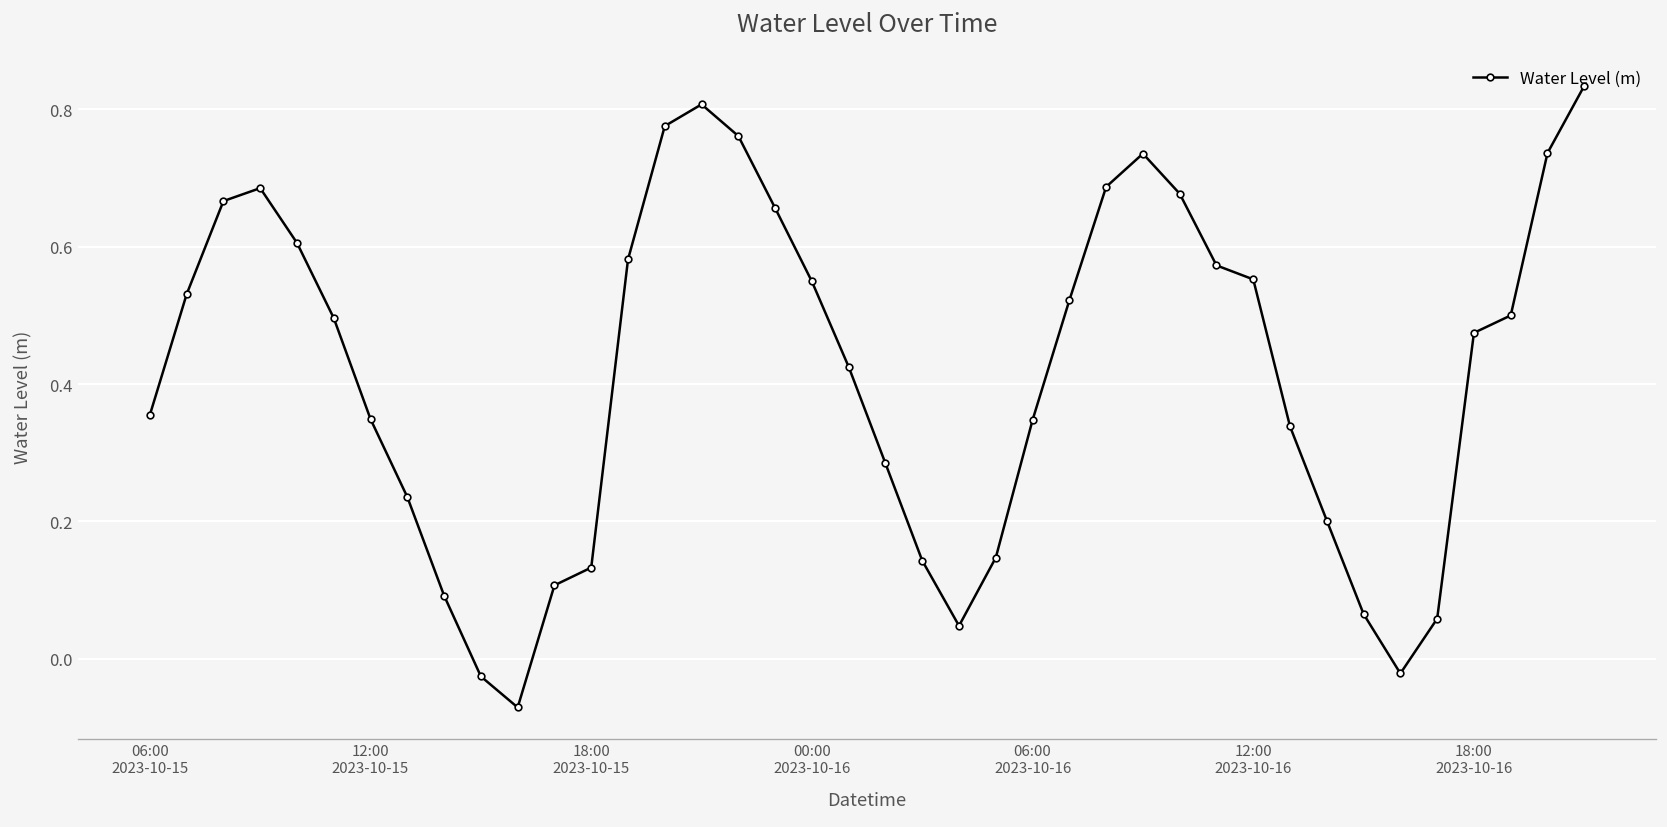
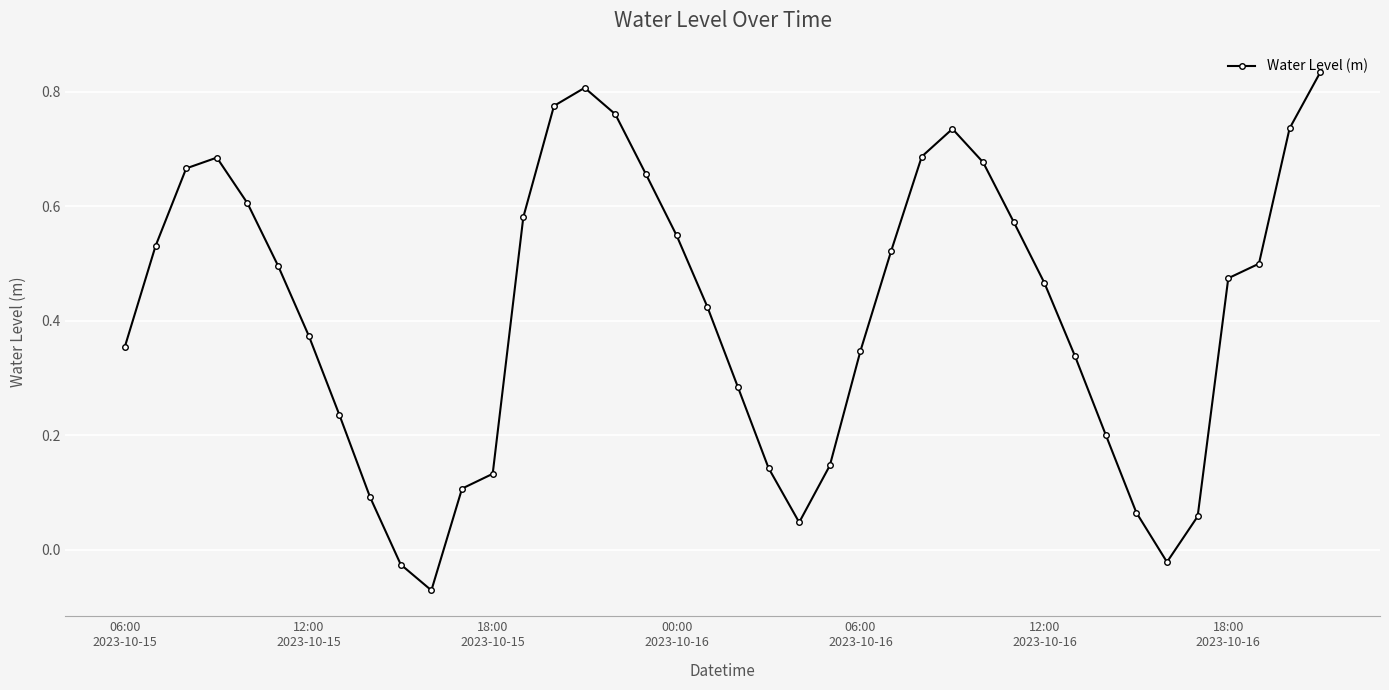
  {
    "06:00 2023-10-15": 0.36,
-   "12:00 2023-10-15": 0.35,
+   "12:00 2023-10-15": 0.37,
    "18:00 2023-10-15": 0.13,
    "00:00 2023-10-16": 0.55,
    "06:00 2023-10-16": 0.35,
-   "12:00 2023-10-16": 0.55,
+   "12:00 2023-10-16": 0.47,
    "18:00 2023-10-16": 0.47
  }
